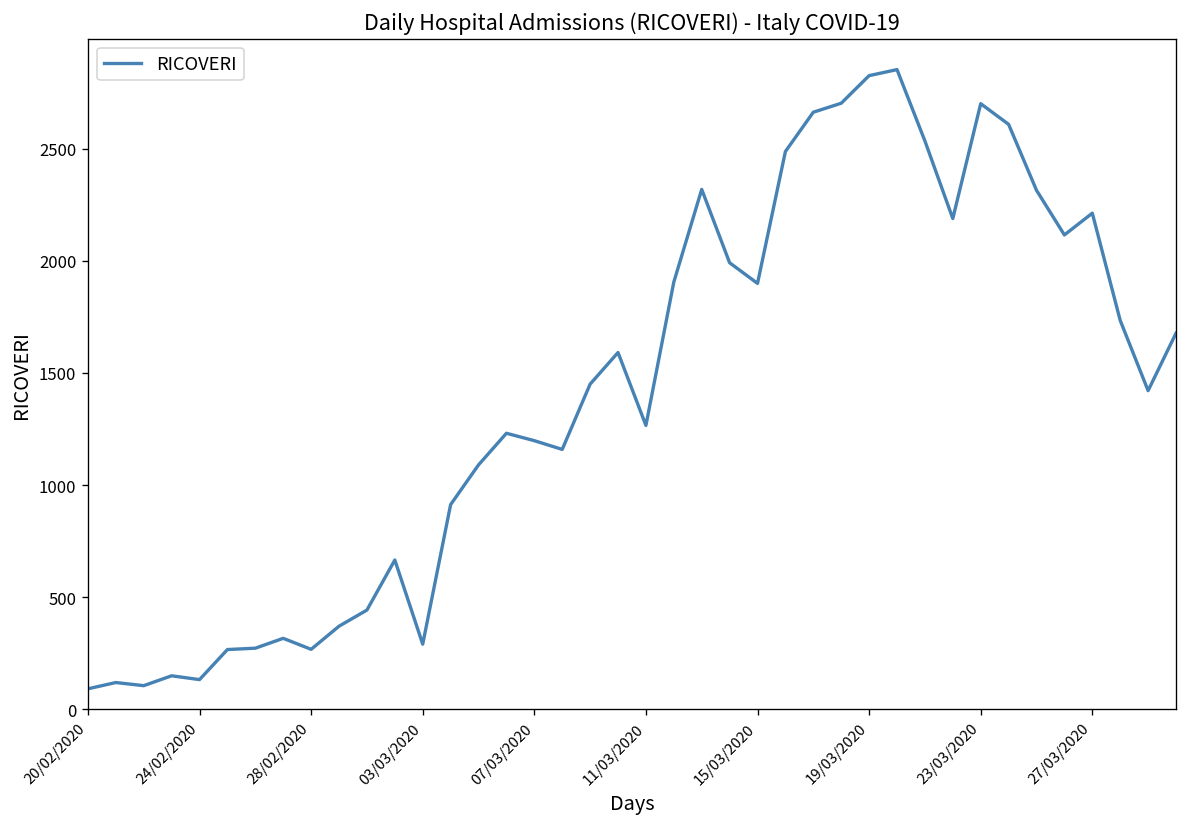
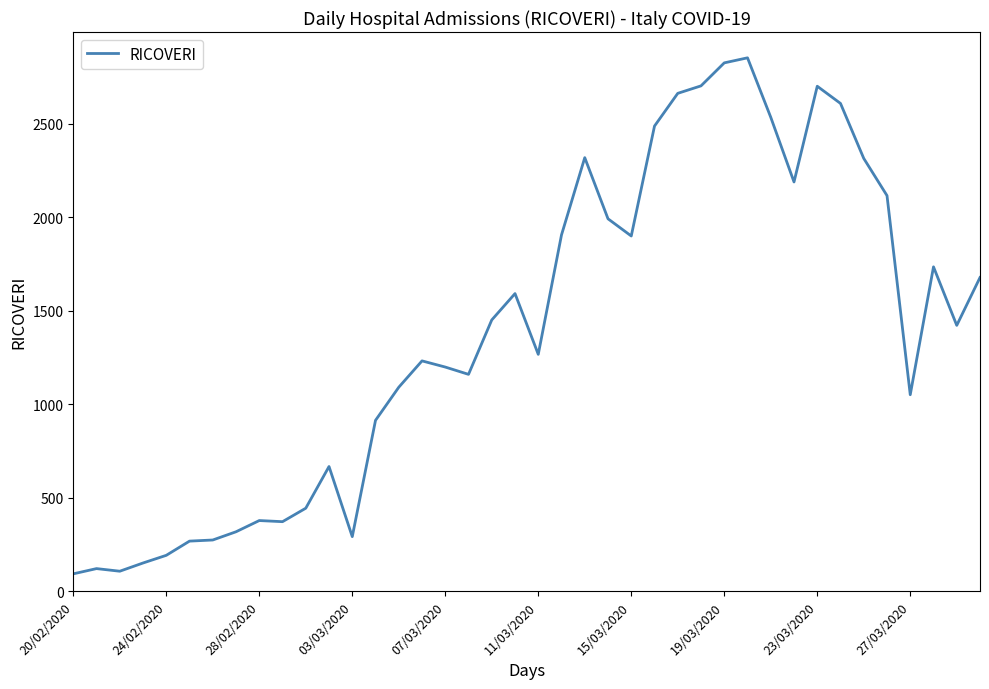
  {
    "20/02/2020": 90,
-   "24/02/2020": 130,
-   "28/02/2020": 270,
+   "24/02/2020": 190,
+   "28/02/2020": 380,
    "03/03/2020": 290,
    "07/03/2020": 1200,
    "11/03/2020": 1270,
    "15/03/2020": 1900,
    "19/03/2020": 2830,
    "23/03/2020": 2700,
-   "27/03/2020": 2210
+   "27/03/2020": 1050
  }
